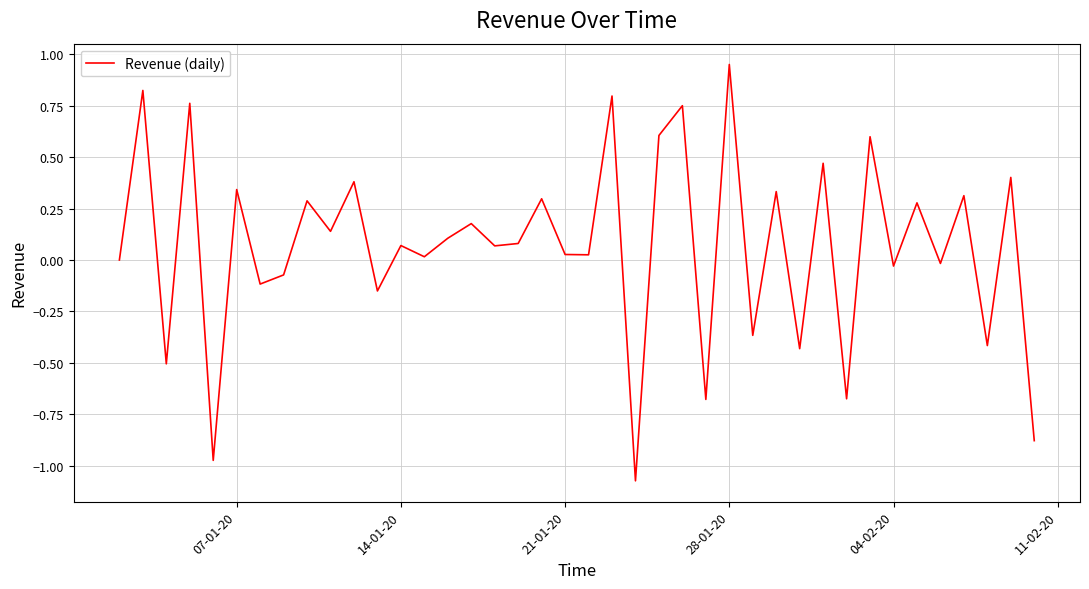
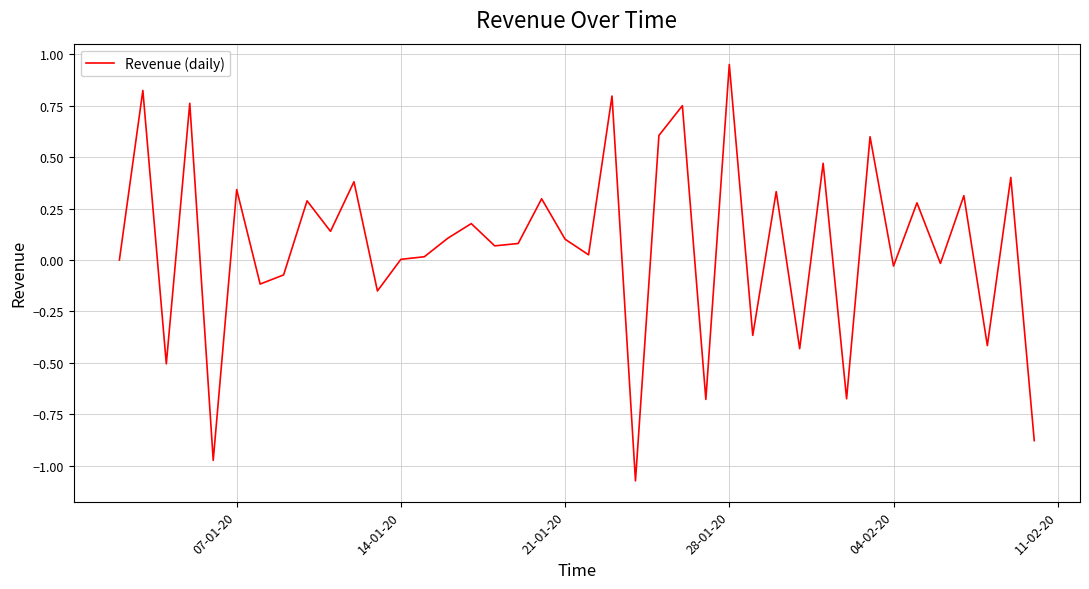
  {
    "07-01-20": 0.34,
-   "14-01-20": 0.07,
-   "21-01-20": 0.03,
+   "14-01-20": 0.00,
+   "21-01-20": 0.10,
    "28-01-20": 0.95,
    "04-02-20": -0.03
  }
